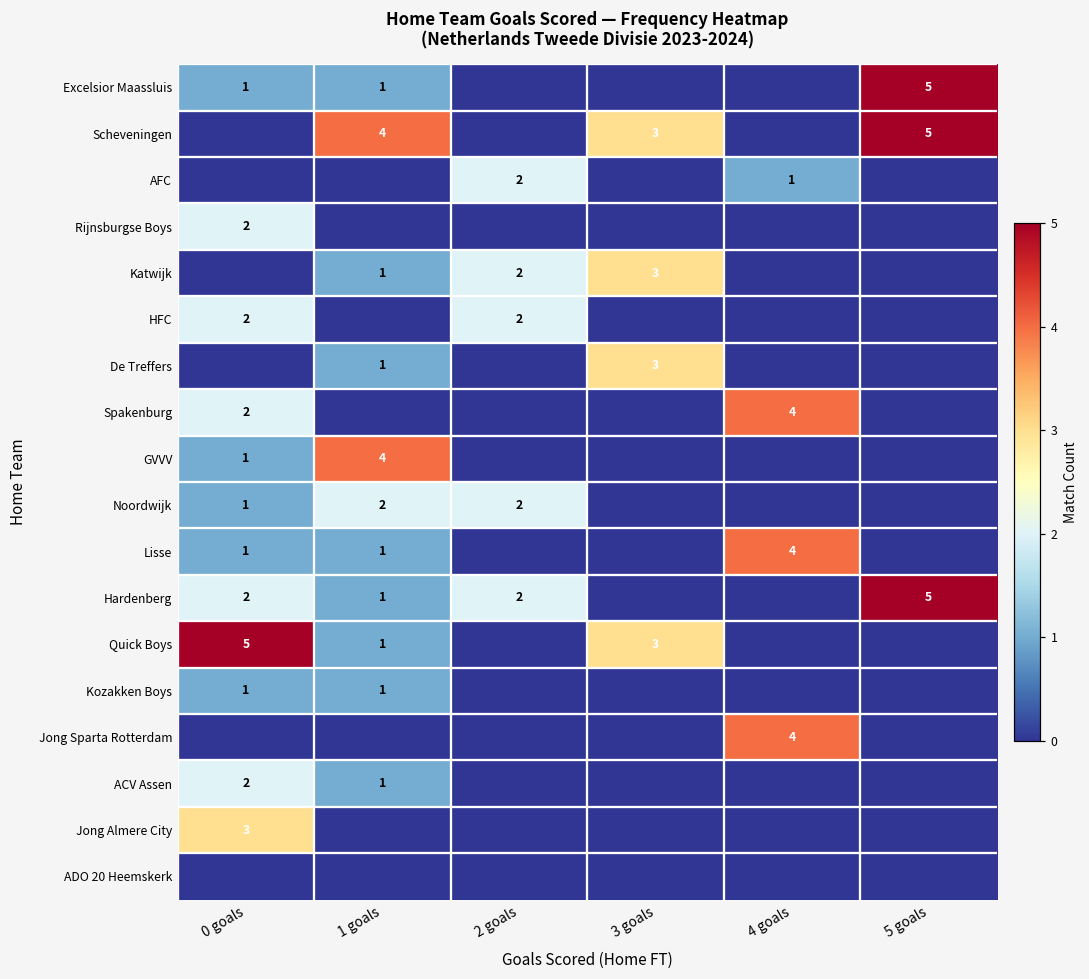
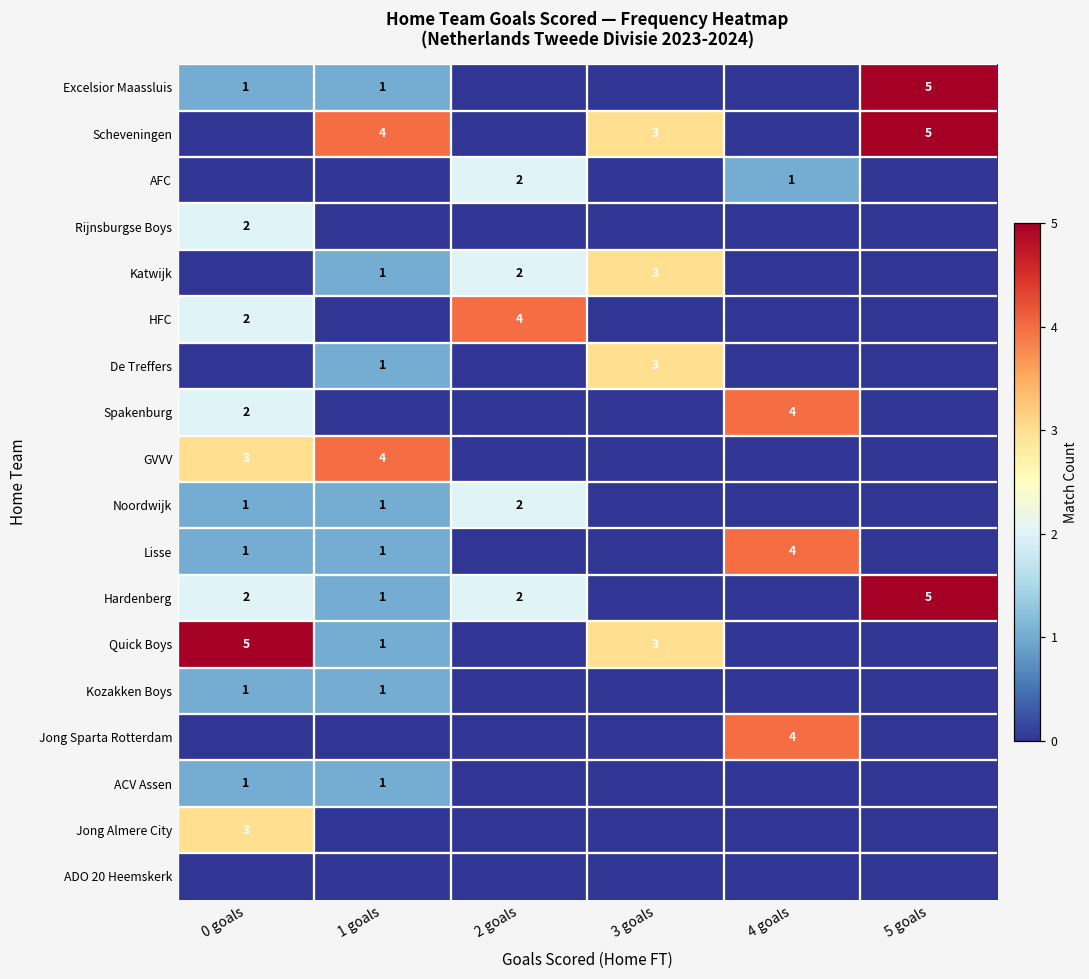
  {
    "Excelsior Maassluis": {
      "0 goals": 1,
      "1 goals": 1,
      "5 goals": 5
    },
    "Scheveningen": {
      "1 goals": 4,
      "3 goals": 3,
      "5 goals": 5
    },
    "AFC": {
      "2 goals": 2,
      "4 goals": 1
    },
    "Rijnsburgse Boys": {
      "0 goals": 2
    },
    "Katwijk": {
      "1 goals": 1,
      "2 goals": 2,
      "3 goals": 3
    },
    "HFC": {
      "0 goals": 2,
-     "2 goals": 2
+     "2 goals": 4
    },
    "De Treffers": {
      "1 goals": 1,
      "3 goals": 3
    },
    "Spakenburg": {
      "0 goals": 2,
      "4 goals": 4
    },
    "GVVV": {
-     "0 goals": 1,
+     "0 goals": 3,
      "1 goals": 4
    },
    "Noordwijk": {
      "0 goals": 1,
-     "1 goals": 2,
+     "1 goals": 1,
      "2 goals": 2
    },
    "Lisse": {
      "0 goals": 1,
      "1 goals": 1,
      "4 goals": 4
    },
    "Hardenberg": {
      "0 goals": 2,
      "1 goals": 1,
      "2 goals": 2,
      "5 goals": 5
    },
    "Quick Boys": {
      "0 goals": 5,
      "1 goals": 1,
      "3 goals": 3
    },
    "Kozakken Boys": {
      "0 goals": 1,
      "1 goals": 1
    },
    "Jong Sparta Rotterdam": {
      "4 goals": 4
    },
    "ACV Assen": {
-     "0 goals": 2,
+     "0 goals": 1,
      "1 goals": 1
    },
    "Jong Almere City": {
      "0 goals": 3
    }
  }
